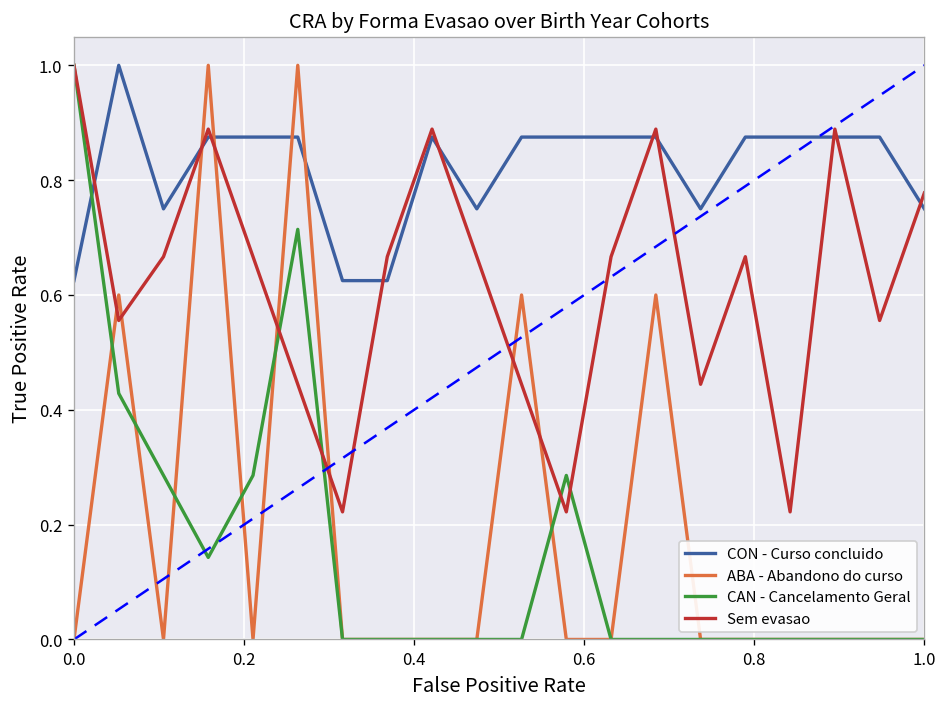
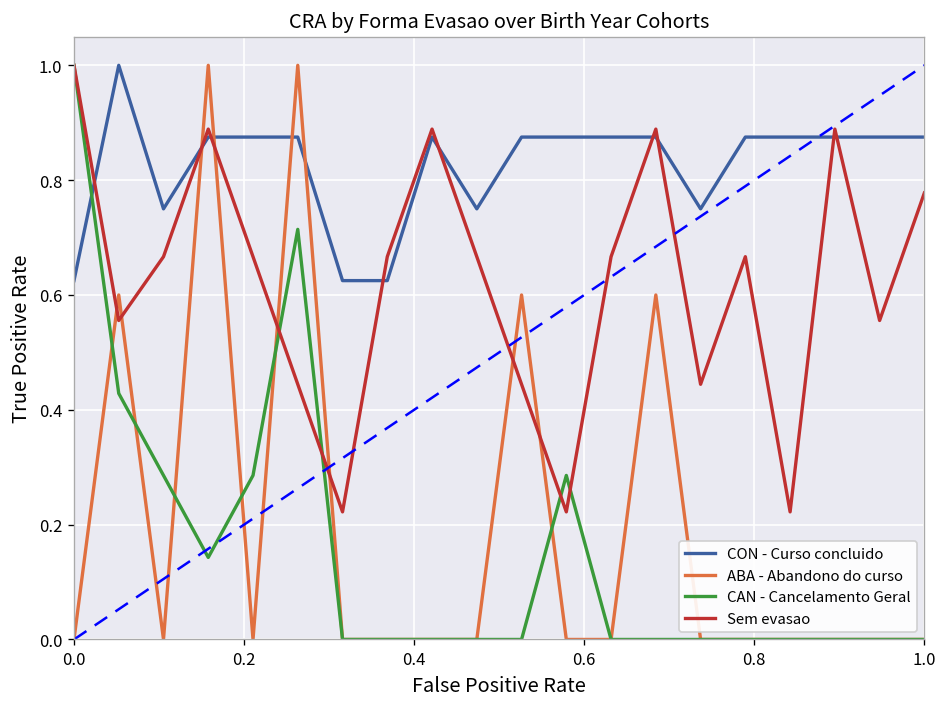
  {
    "CON - Curso concluido": {
      "0.0": 0.63,
-     "1.0": 0.75
+     "1.0": 0.88
    },
    "Sem evasao": {
      "1.0": 0.78
    }
  }
